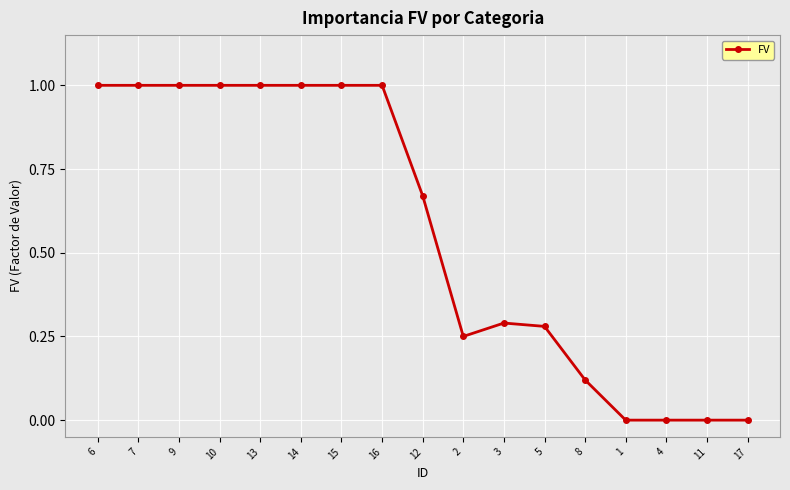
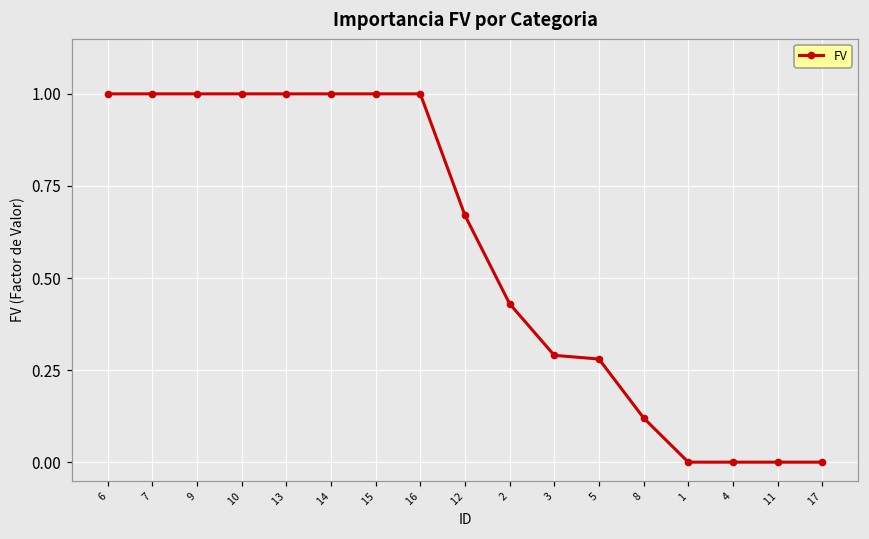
  {
    "6": 1.00,
    "7": 1.00,
    "9": 1.00,
    "10": 1.00,
    "13": 1.00,
    "14": 1.00,
    "15": 1.00,
    "16": 1.00,
    "12": 0.67,
-   "2": 0.25,
+   "2": 0.43,
    "3": 0.29,
    "5": 0.28,
    "8": 0.12,
    "1": 0.00,
    "4": 0.00,
    "11": 0.00,
    "17": 0.00
  }
